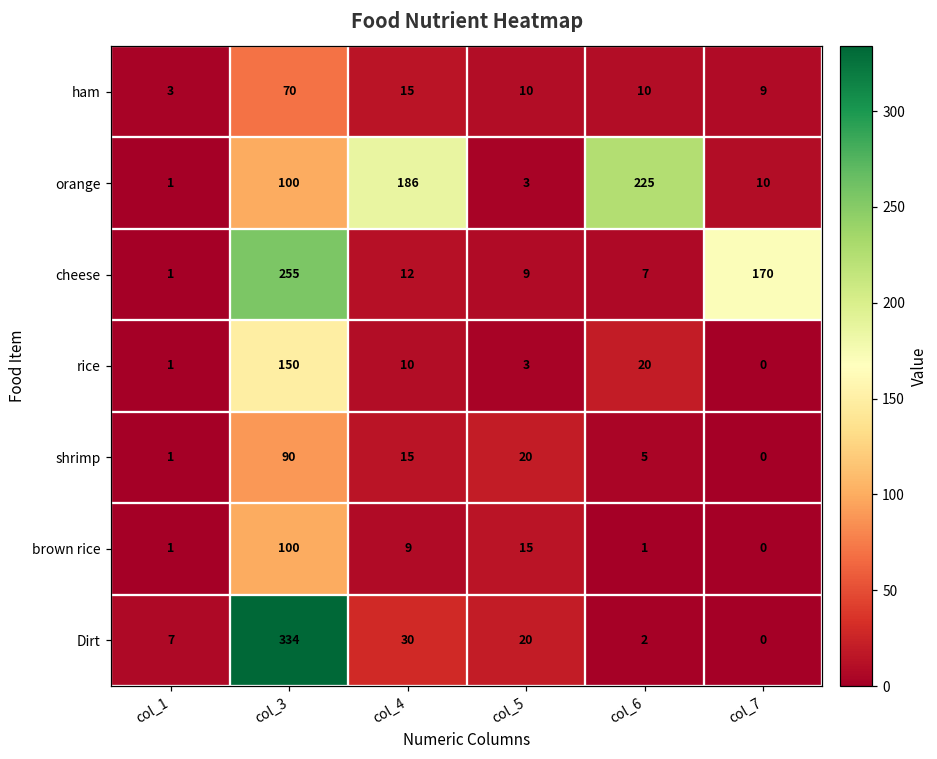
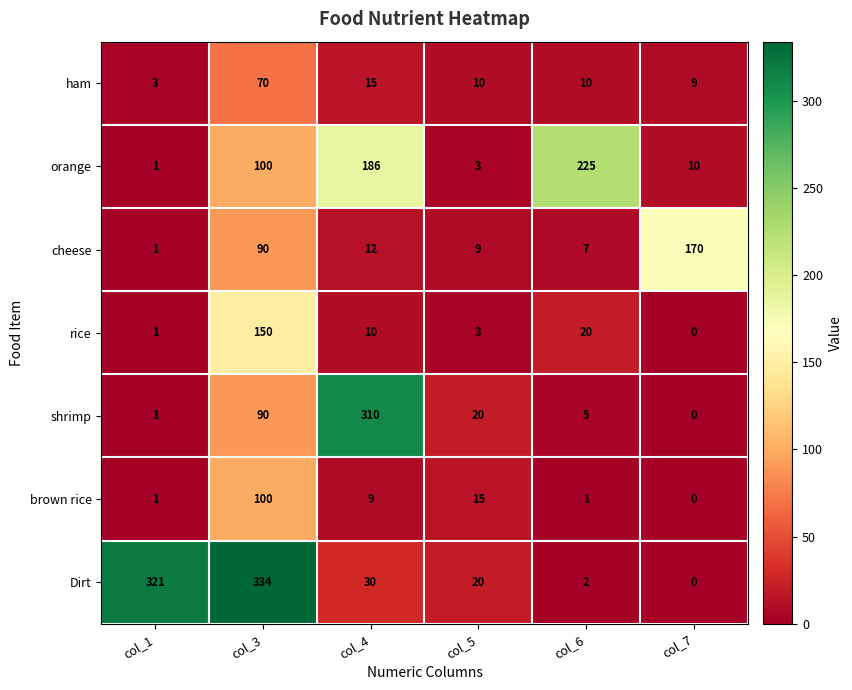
  {
    "ham": {
      "col_1": 3,
      "col_3": 70,
      "col_4": 15,
      "col_5": 10,
      "col_6": 10,
      "col_7": 9
    },
    "orange": {
      "col_1": 1,
      "col_3": 100,
      "col_4": 186,
      "col_5": 3,
      "col_6": 225,
      "col_7": 10
    },
    "cheese": {
      "col_1": 1,
-     "col_3": 255,
+     "col_3": 90,
      "col_4": 12,
      "col_5": 9,
      "col_6": 7,
      "col_7": 170
    },
    "rice": {
      "col_1": 1,
      "col_3": 150,
      "col_4": 10,
      "col_5": 3,
      "col_6": 20,
      "col_7": 0
    },
    "shrimp": {
      "col_1": 1,
      "col_3": 90,
-     "col_4": 15,
+     "col_4": 310,
      "col_5": 20,
      "col_6": 5,
      "col_7": 0
    },
    "brown rice": {
      "col_1": 1,
      "col_3": 100,
      "col_4": 9,
      "col_5": 15,
      "col_6": 1,
      "col_7": 0
    },
    "Dirt": {
-     "col_1": 7,
+     "col_1": 321,
      "col_3": 334,
      "col_4": 30,
      "col_5": 20,
      "col_6": 2,
      "col_7": 0
    }
  }
